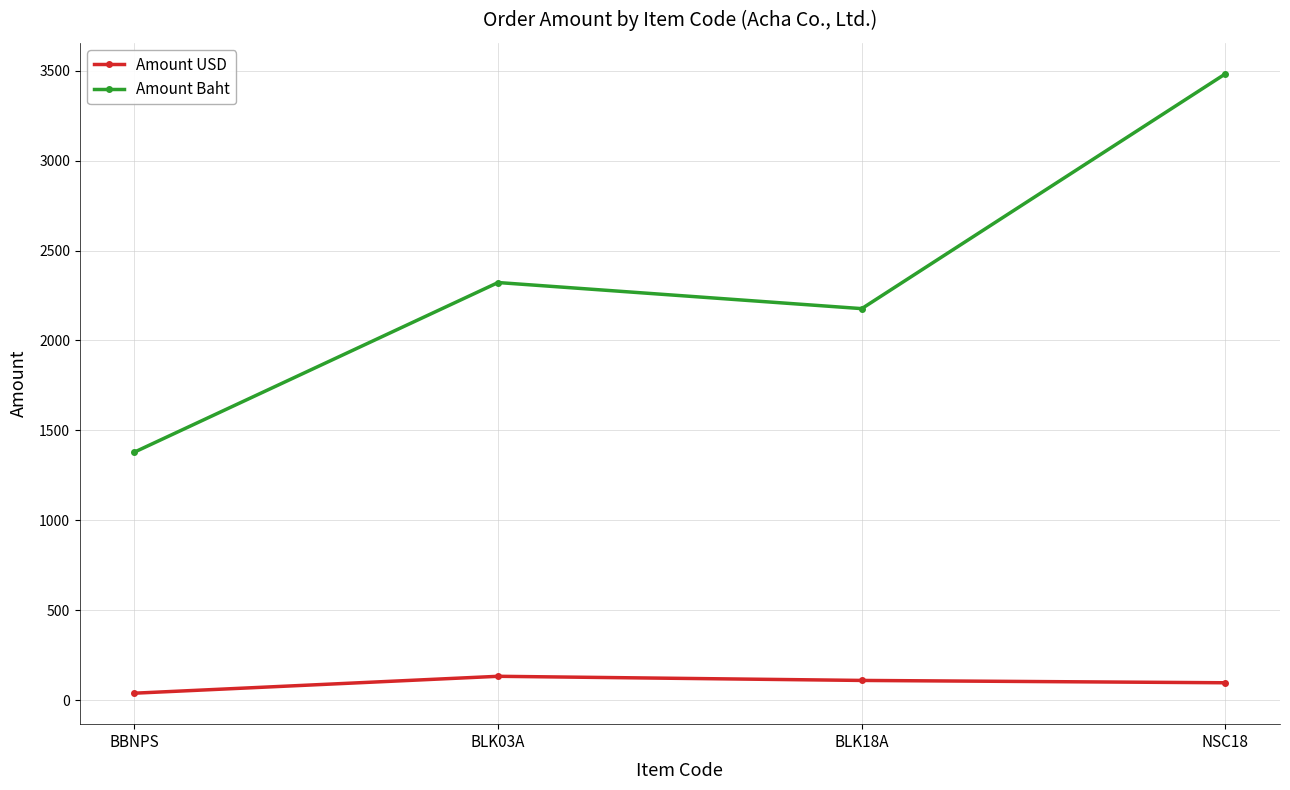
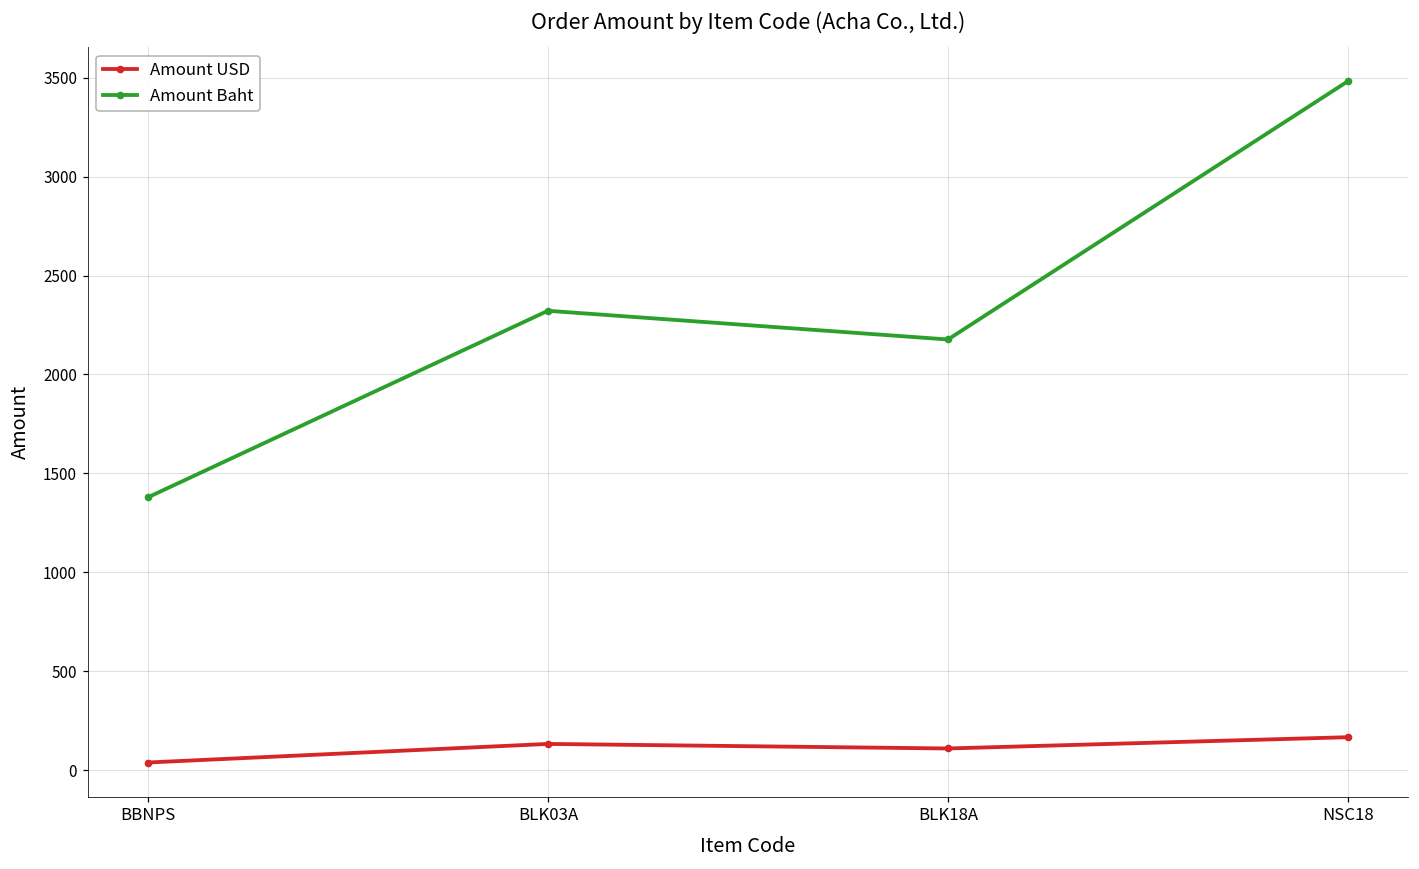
  {
    "Amount USD": {
      "BBNPS": 40,
      "BLK03A": 130,
      "BLK18A": 110,
-     "NSC18": 100
+     "NSC18": 170
    },
    "Amount Baht": {
      "BBNPS": 1380,
      "BLK03A": 2320,
      "BLK18A": 2180,
      "NSC18": 3480
    }
  }
